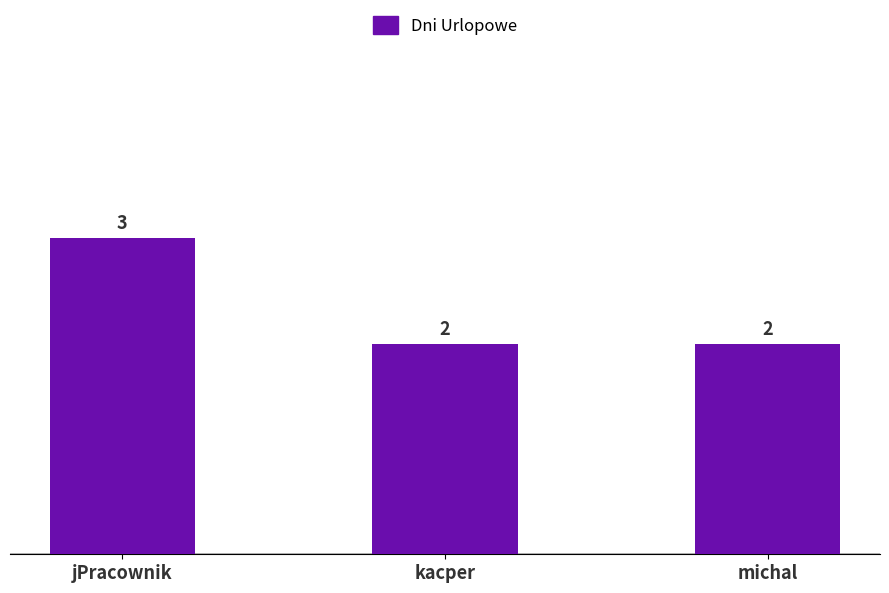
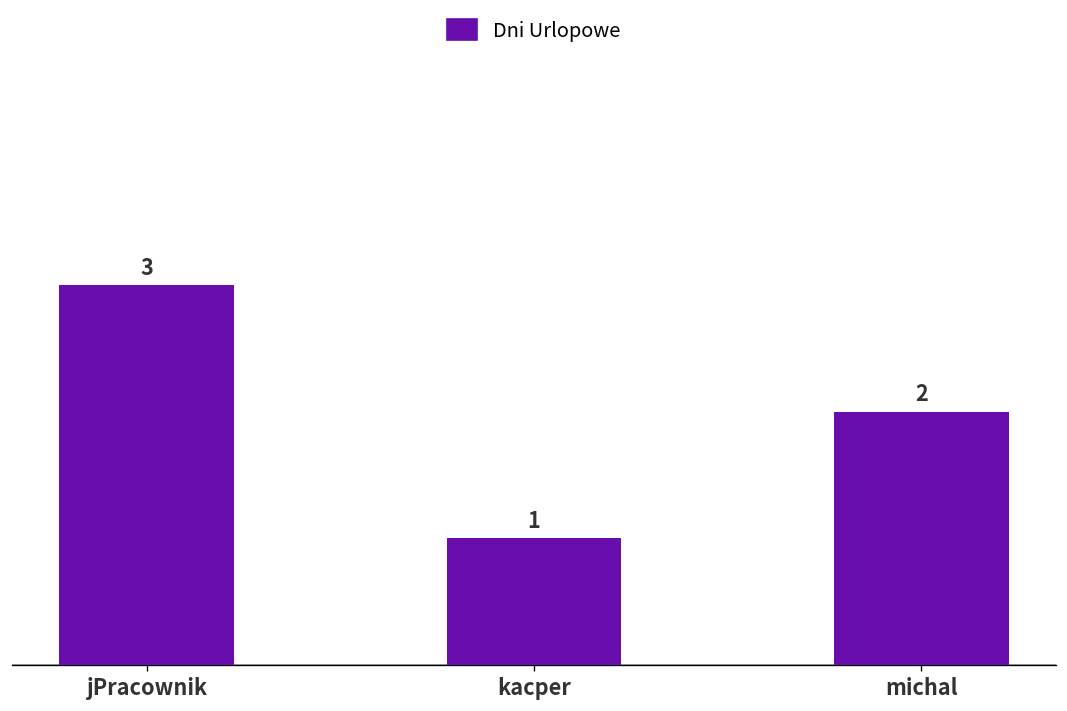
  {
    "jPracownik": 3,
-   "kacper": 2,
+   "kacper": 1,
    "michal": 2
  }
